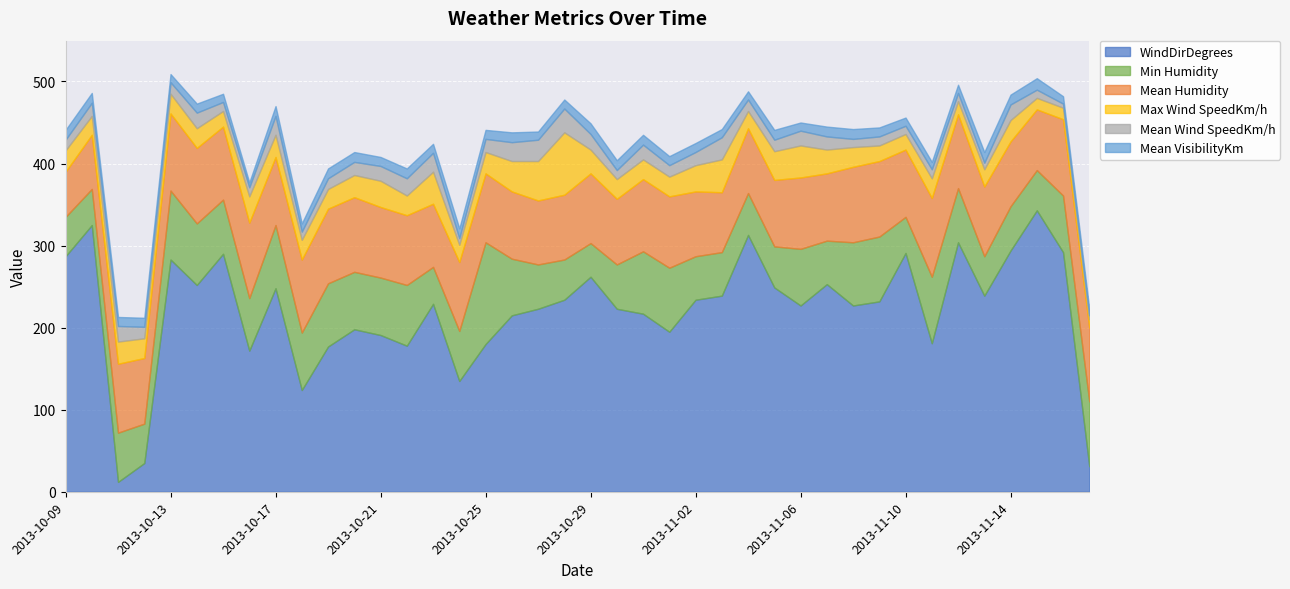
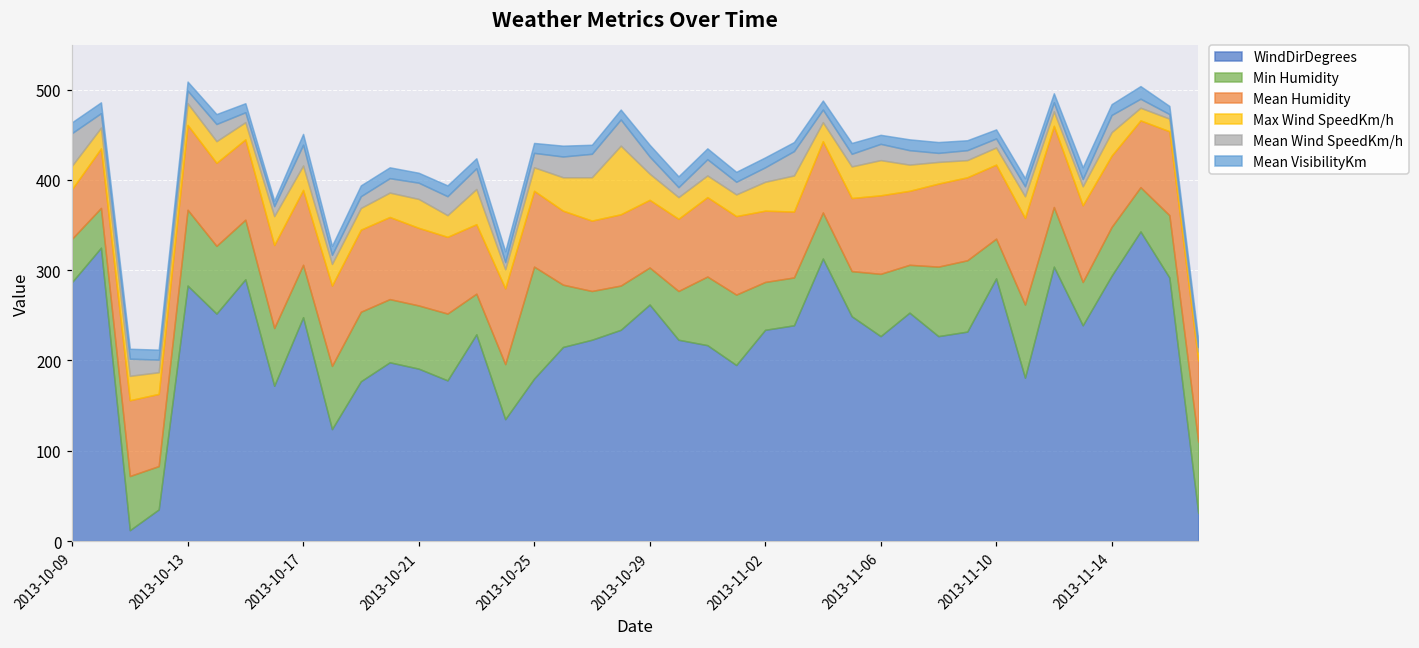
  {
    "Min Humidity": {
      "2013-10-09": 50,
      "2013-10-13": 80,
-     "2013-10-17": 80,
+     "2013-10-17": 60,
      "2013-10-21": 70,
      "2013-10-25": 120,
      "2013-10-29": 40,
      "2013-11-02": 50,
      "2013-11-06": 70,
      "2013-11-10": 40,
      "2013-11-14": 50
    },
    "Mean Humidity": {
      "2013-10-09": 60,
      "2013-10-13": 90,
      "2013-10-17": 80,
      "2013-10-21": 90,
      "2013-10-25": 80,
-     "2013-10-29": 90,
+     "2013-10-29": 80,
      "2013-11-02": 80,
      "2013-11-06": 90,
      "2013-11-10": 80,
      "2013-11-14": 80
    },
    "Max Wind SpeedKm/h": {
      "2013-10-09": 30,
      "2013-10-13": 20,
      "2013-10-17": 30,
      "2013-10-21": 30,
      "2013-10-25": 30,
      "2013-10-29": 30,
      "2013-11-02": 30,
      "2013-11-06": 40,
      "2013-11-10": 20,
      "2013-11-14": 30
    },
    "Mean Wind SpeedKm/h": {
-     "2013-10-09": 10,
+     "2013-10-09": 40,
      "2013-10-13": 10,
      "2013-10-17": 20,
      "2013-10-21": 20,
      "2013-10-25": 20,
      "2013-10-29": 20,
      "2013-11-02": 20,
      "2013-11-06": 20,
      "2013-11-10": 10,
      "2013-11-14": 20
    }
  }
